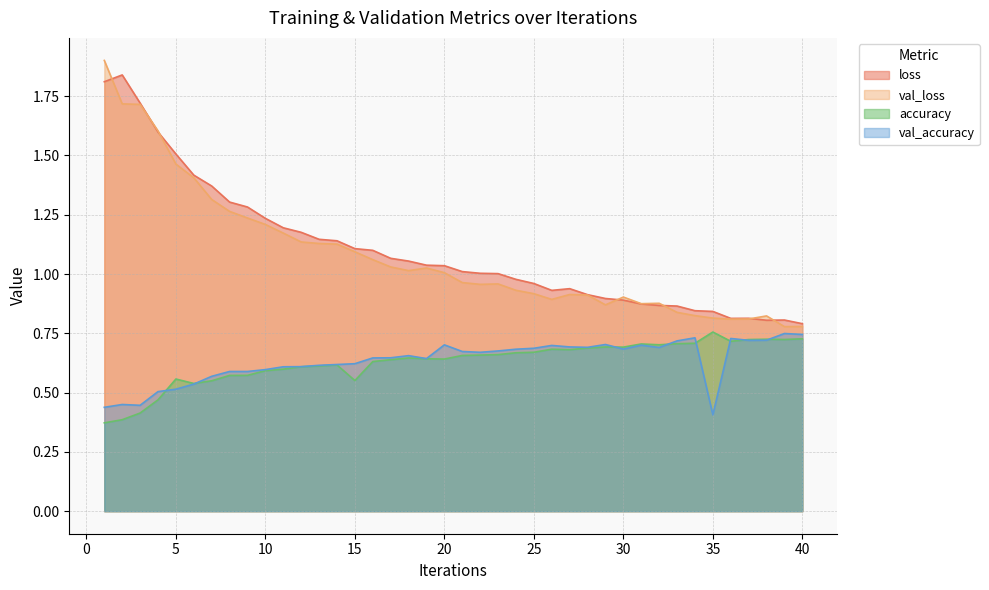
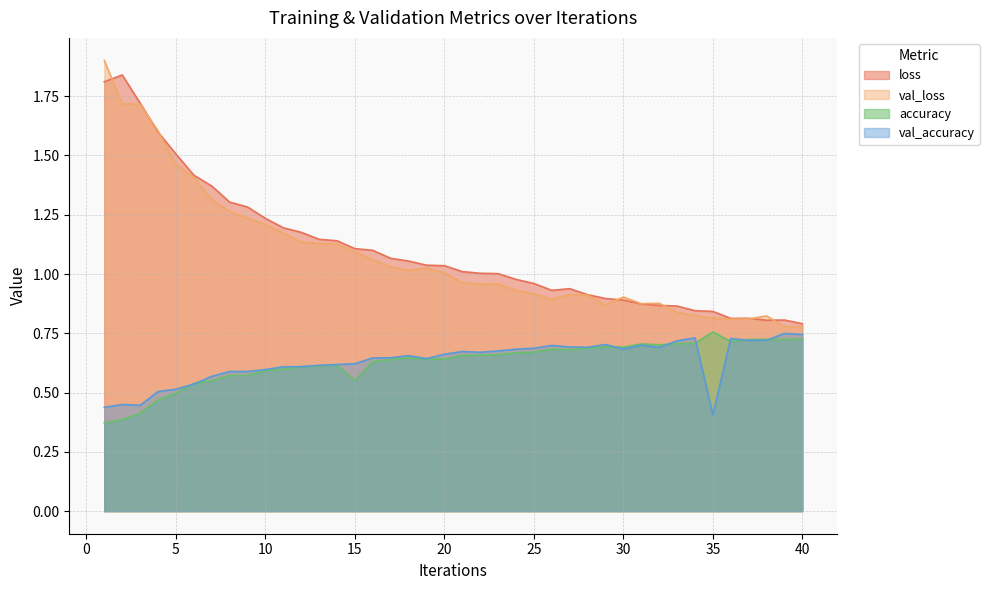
  {
    "accuracy": {
-     "5": 0.56,
+     "5": 0.50,
      "15": 0.55,
      "20": 0.64,
      "25": 0.67,
      "35": 0.76,
      "40": 0.73
    },
    "val_accuracy": {
      "5": 0.51,
      "15": 0.62,
-     "20": 0.70,
+     "20": 0.66,
      "25": 0.69,
      "35": 0.41,
      "40": 0.75
    }
  }
